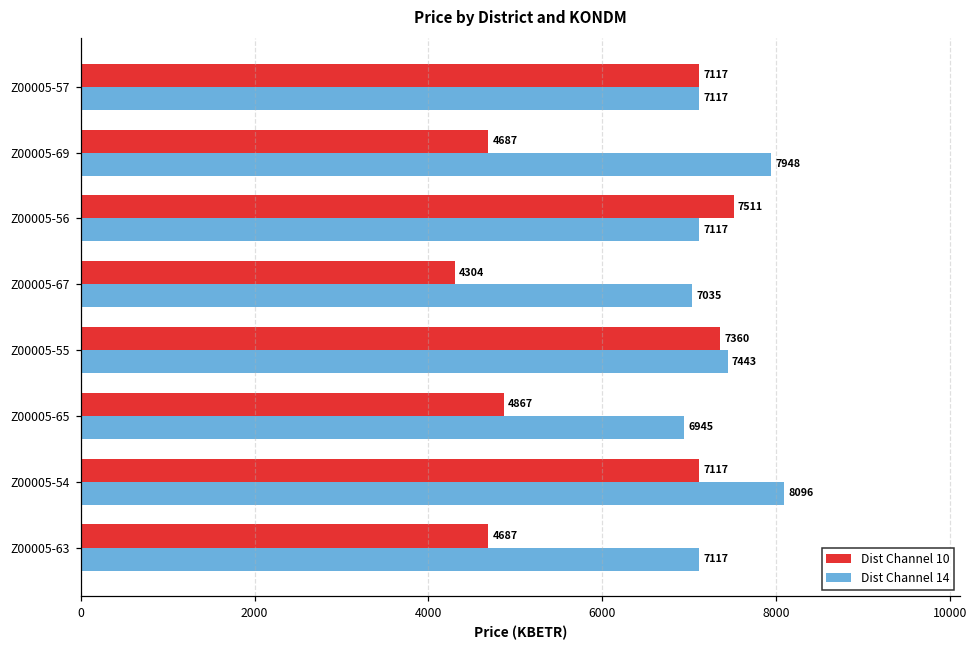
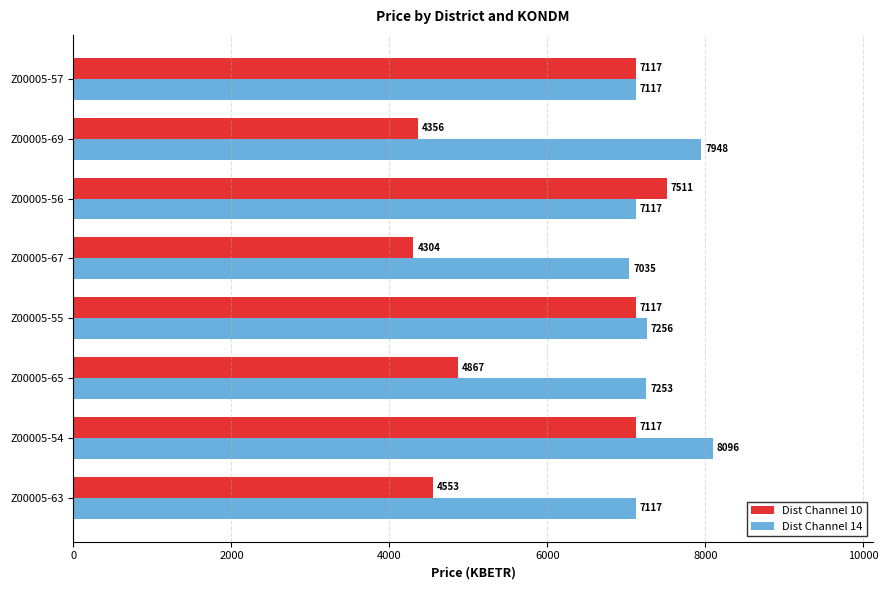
  {
    "Dist Channel 10": {
      "Z00005-57": 7117,
-     "Z00005-69": 4687,
+     "Z00005-69": 4356,
      "Z00005-56": 7511,
      "Z00005-67": 4304,
-     "Z00005-55": 7360,
+     "Z00005-55": 7117,
      "Z00005-65": 4867,
      "Z00005-54": 7117,
-     "Z00005-63": 4687
+     "Z00005-63": 4553
    },
    "Dist Channel 14": {
      "Z00005-57": 7117,
      "Z00005-69": 7948,
      "Z00005-56": 7117,
      "Z00005-67": 7035,
-     "Z00005-55": 7443,
-     "Z00005-65": 6945,
+     "Z00005-55": 7256,
+     "Z00005-65": 7253,
      "Z00005-54": 8096,
      "Z00005-63": 7117
    }
  }
